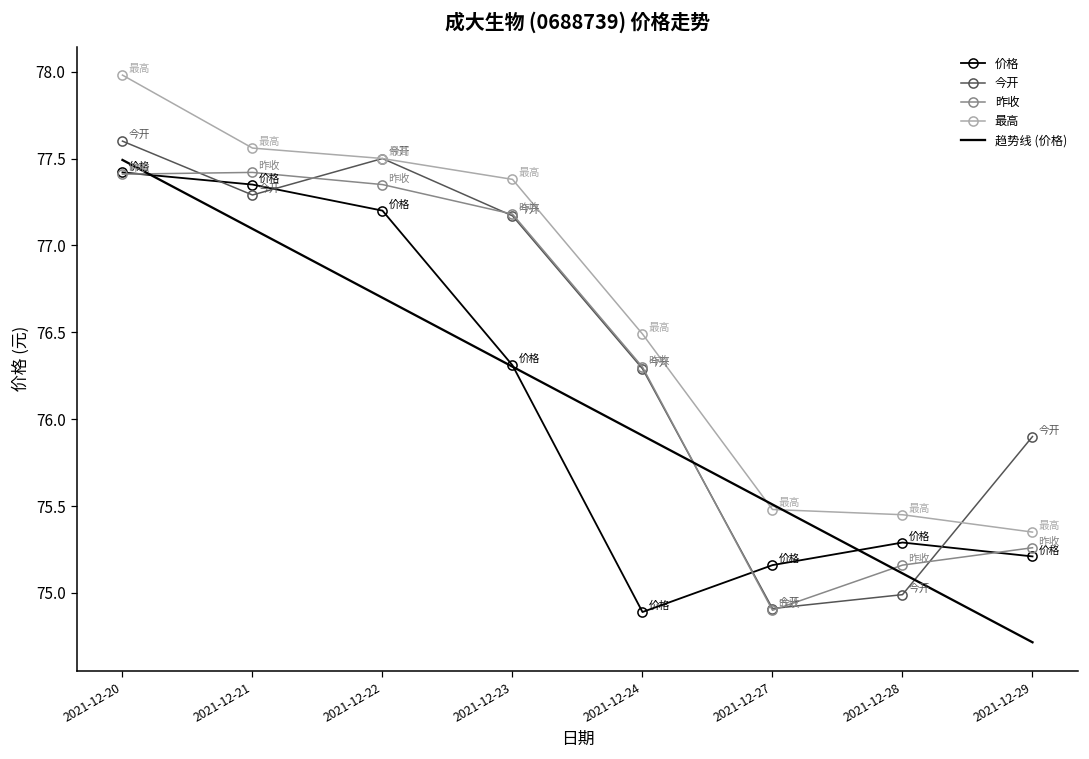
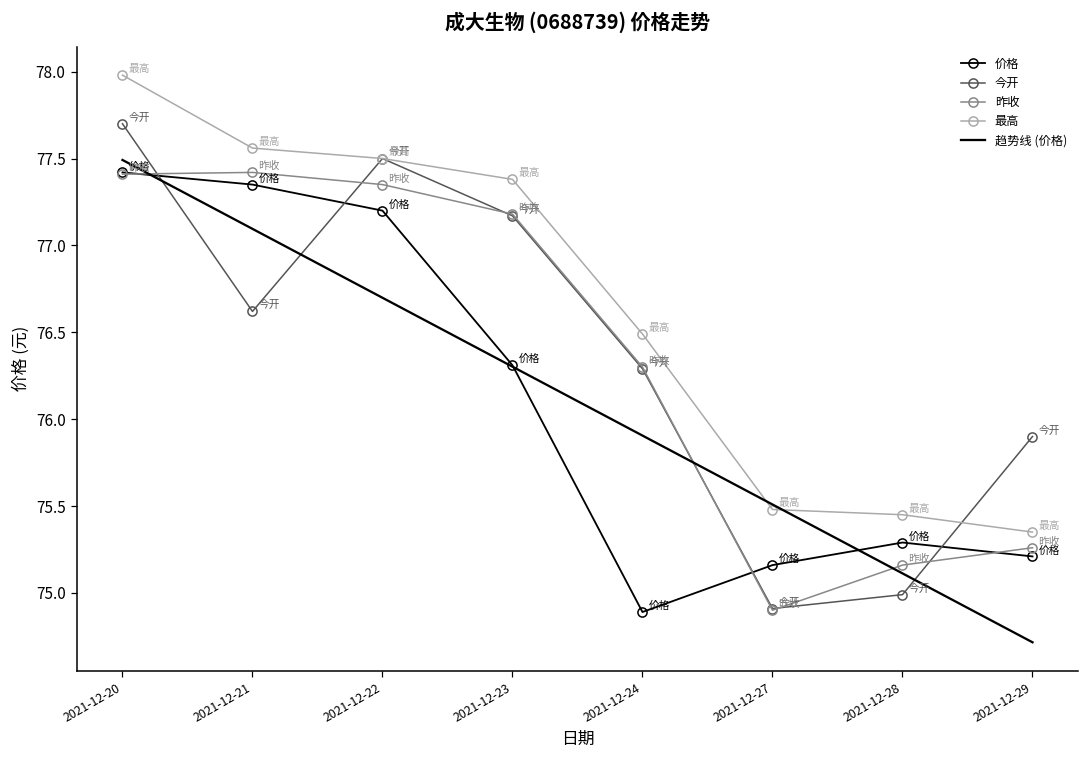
  {
    "今开": {
-     "2021-12-20": 77.6,
-     "2021-12-21": 77.29,
+     "2021-12-20": 77.7,
+     "2021-12-21": 76.62,
      "2021-12-28": 74.99,
      "2021-12-29": 75.90
    }
  }
